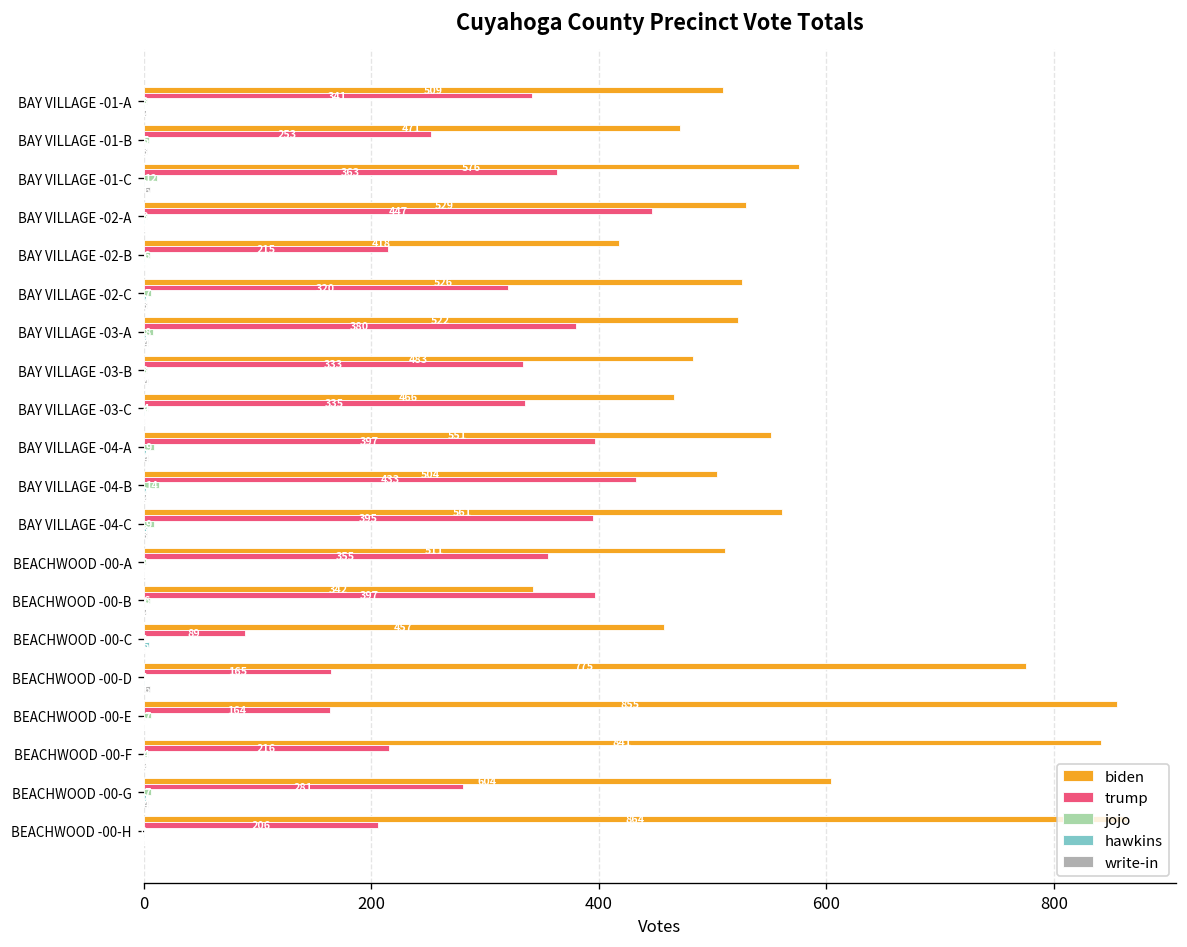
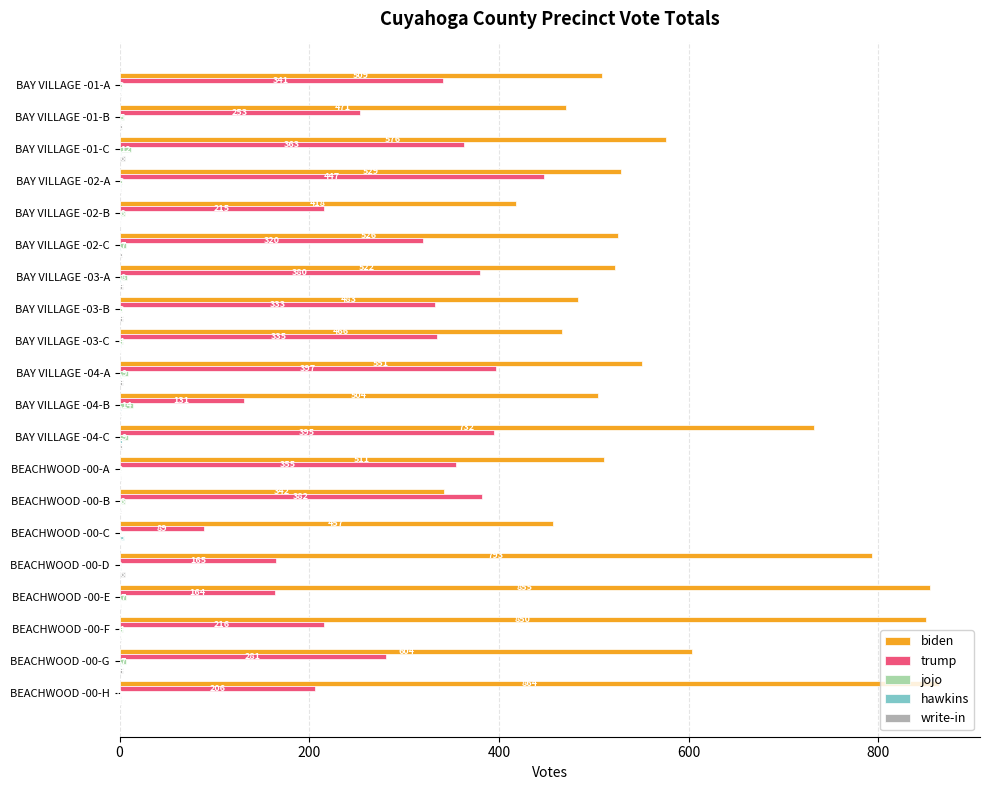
  {
    "biden": {
      "BAY VILLAGE -01-A": 509,
      "BAY VILLAGE -01-B": 471,
      "BAY VILLAGE -01-C": 576,
      "BAY VILLAGE -02-A": 529,
      "BAY VILLAGE -02-B": 418,
      "BAY VILLAGE -02-C": 526,
      "BAY VILLAGE -03-A": 522,
      "BAY VILLAGE -03-B": 483,
      "BAY VILLAGE -03-C": 466,
      "BAY VILLAGE -04-A": 551,
-     "BAY VILLAGE -04-C": 561,
+     "BAY VILLAGE -04-C": 732,
      "BEACHWOOD -00-A": 511,
      "BEACHWOOD -00-B": 342,
-     "BEACHWOOD -00-D": 780,
-     "BEACHWOOD -00-F": 840
+     "BEACHWOOD -00-D": 790,
+     "BEACHWOOD -00-F": 850
    },
    "trump": {
      "BAY VILLAGE -01-A": 341,
      "BAY VILLAGE -01-B": 253,
      "BAY VILLAGE -01-C": 363,
      "BAY VILLAGE -02-A": 447,
      "BAY VILLAGE -02-B": 215,
      "BAY VILLAGE -02-C": 320,
      "BAY VILLAGE -03-A": 380,
      "BAY VILLAGE -03-B": 333,
      "BAY VILLAGE -03-C": 335,
      "BAY VILLAGE -04-A": 397,
-     "BAY VILLAGE -04-B": 433,
+     "BAY VILLAGE -04-B": 131,
      "BAY VILLAGE -04-C": 395,
      "BEACHWOOD -00-A": 355,
-     "BEACHWOOD -00-B": 397,
+     "BEACHWOOD -00-B": 382,
      "BEACHWOOD -00-C": 89,
      "BEACHWOOD -00-D": 165,
      "BEACHWOOD -00-E": 164,
      "BEACHWOOD -00-F": 216,
      "BEACHWOOD -00-G": 281,
      "BEACHWOOD -00-H": 206
    }
  }
